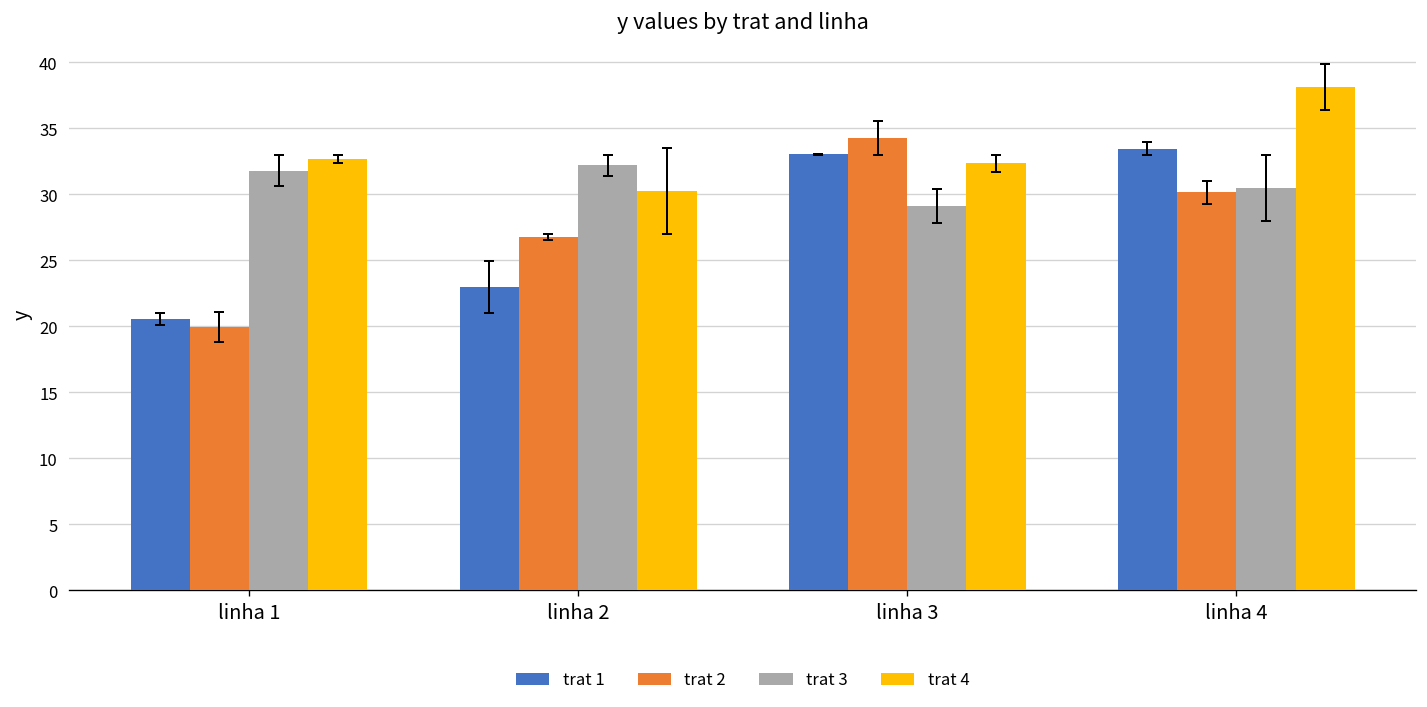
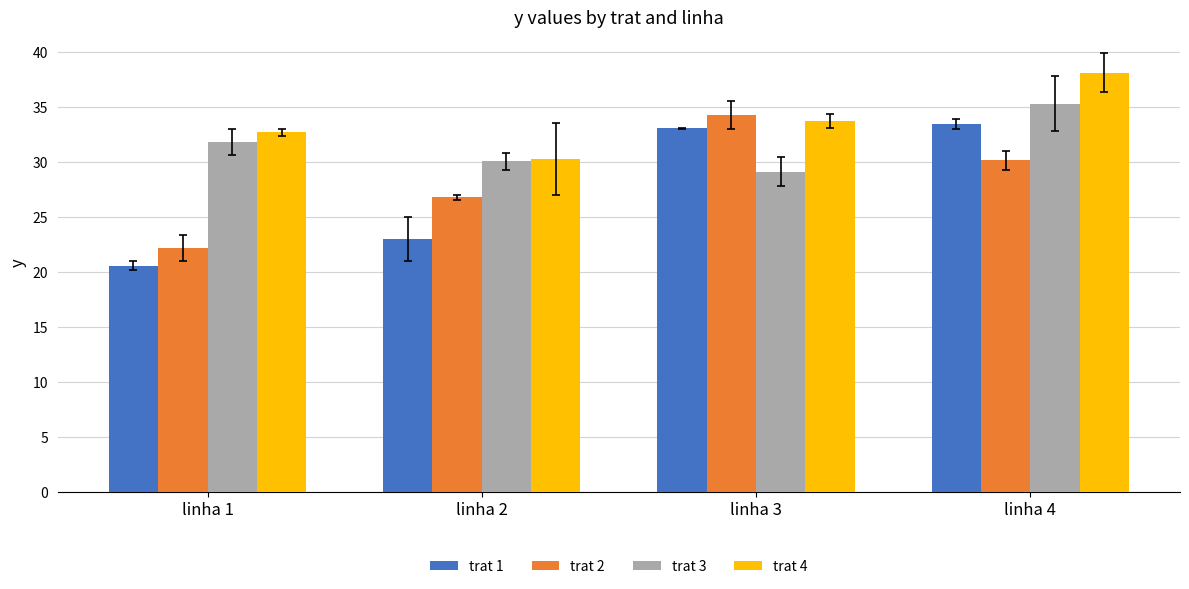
  {
    "trat 2": {
-     "linha 1": 20.0,
+     "linha 1": 22.2,
      "linha 2": 26.8,
      "linha 3": 34.3,
      "linha 4": 30.2
    },
    "trat 3": {
      "linha 1": 31.8,
-     "linha 2": 32.2,
+     "linha 2": 30.1,
      "linha 3": 29.1,
-     "linha 4": 30.5
+     "linha 4": 35.3
    },
    "trat 4": {
      "linha 1": 32.7,
      "linha 2": 30.3,
-     "linha 3": 32.4,
+     "linha 3": 33.7,
      "linha 4": 38.1
    }
  }
